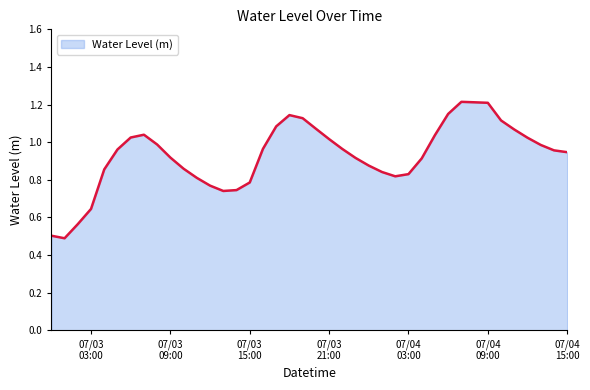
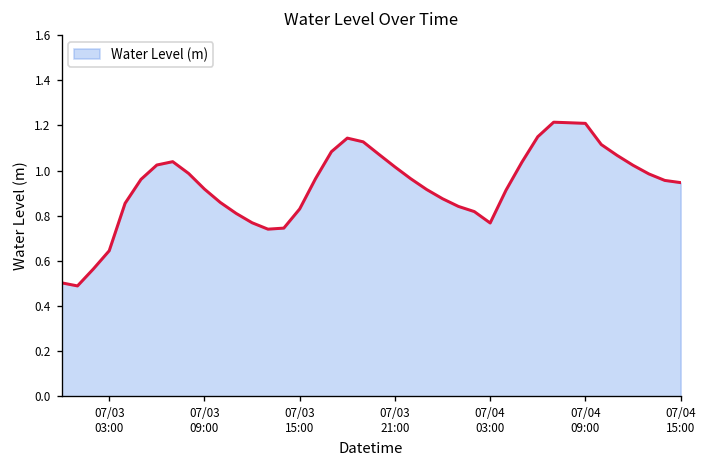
  {
    "07/03 03:00": 0.65,
    "07/03 09:00": 0.92,
-   "07/03 15:00": 0.79,
+   "07/03 15:00": 0.83,
    "07/03 21:00": 1.02,
-   "07/04 03:00": 0.83,
+   "07/04 03:00": 0.77,
    "07/04 09:00": 1.21,
    "07/04 15:00": 0.95
  }
